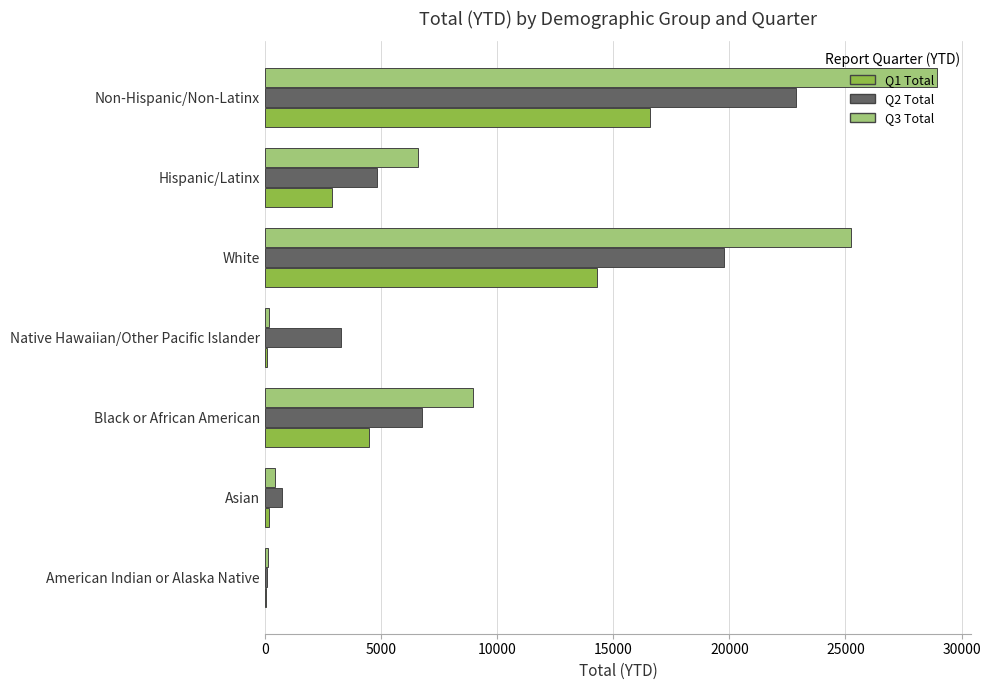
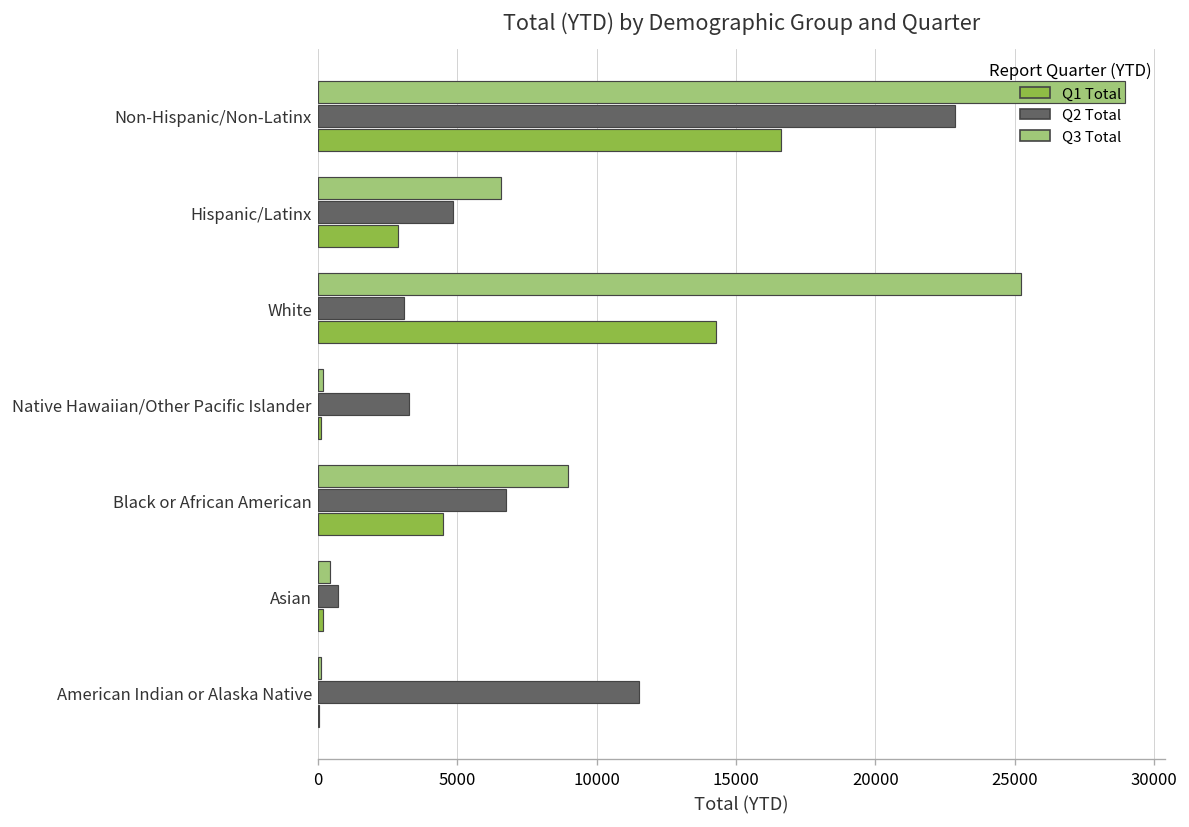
  {
    "Q2 Total": {
      "Non-Hispanic/Non-Latinx": 22900,
      "Hispanic/Latinx": 4800,
-     "White": 19800,
+     "White": 3100,
      "Native Hawaiian/Other Pacific Islander": 3300,
      "Black or African American": 6800,
      "Asian": 700,
-     "American Indian or Alaska Native": 100
+     "American Indian or Alaska Native": 11500
    }
  }
